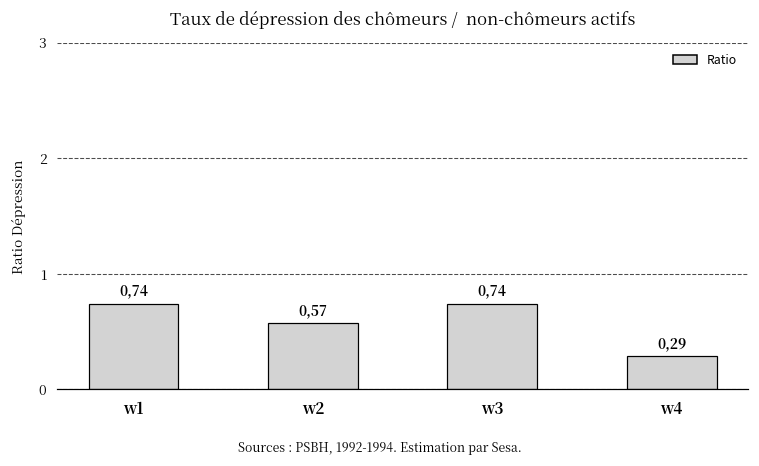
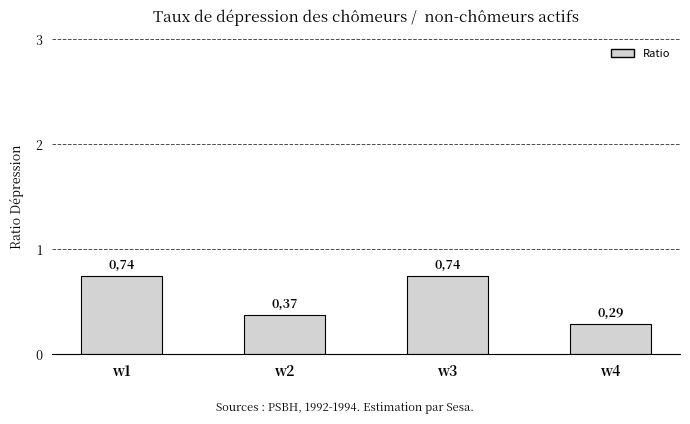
  {
-   "w2": "0,57"
+   "w2": "0,37"
  }
